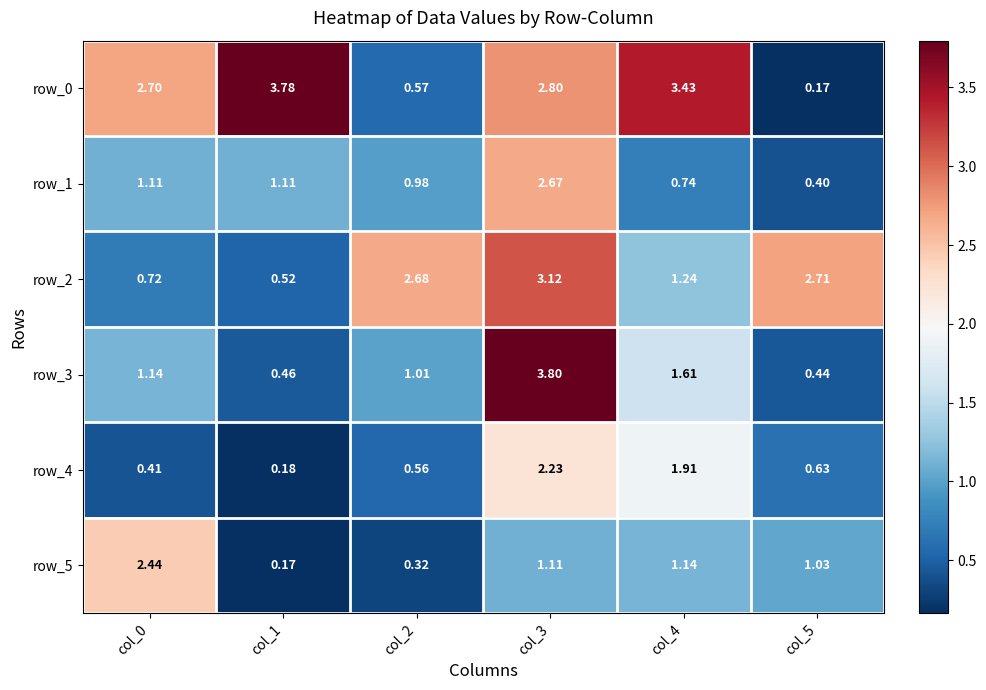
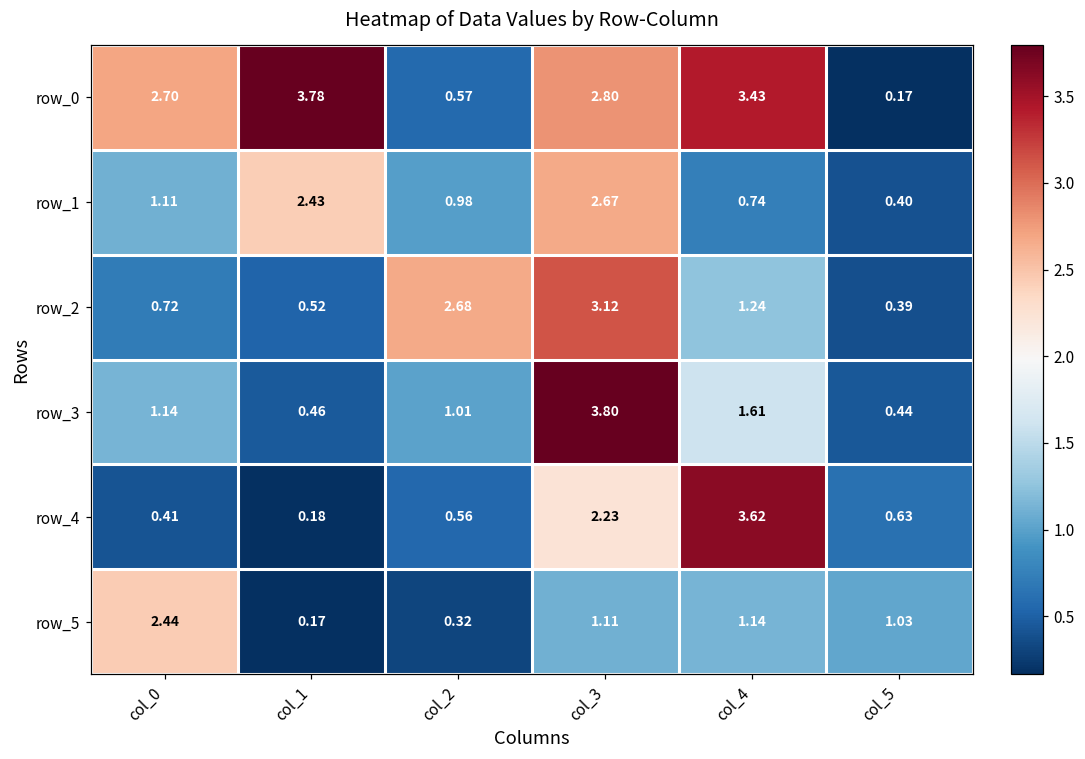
  {
    "row_0": {
      "col_0": 2.70,
      "col_1": 3.78,
      "col_2": 0.57,
      "col_3": 2.80,
      "col_4": 3.43,
      "col_5": 0.17
    },
    "row_1": {
      "col_0": 1.11,
-     "col_1": 1.11,
+     "col_1": 2.43,
      "col_2": 0.98,
      "col_3": 2.67,
      "col_4": 0.74,
      "col_5": 0.40
    },
    "row_2": {
      "col_0": 0.72,
      "col_1": 0.52,
      "col_2": 2.68,
      "col_3": 3.12,
      "col_4": 1.24,
-     "col_5": 2.71
+     "col_5": 0.39
    },
    "row_3": {
      "col_0": 1.14,
      "col_1": 0.46,
      "col_2": 1.01,
      "col_3": 3.80,
      "col_4": 1.61,
      "col_5": 0.44
    },
    "row_4": {
      "col_0": 0.41,
      "col_1": 0.18,
      "col_2": 0.56,
      "col_3": 2.23,
-     "col_4": 1.91,
+     "col_4": 3.62,
      "col_5": 0.63
    },
    "row_5": {
      "col_0": 2.44,
      "col_1": 0.17,
      "col_2": 0.32,
      "col_3": 1.11,
      "col_4": 1.14,
      "col_5": 1.03
    }
  }
